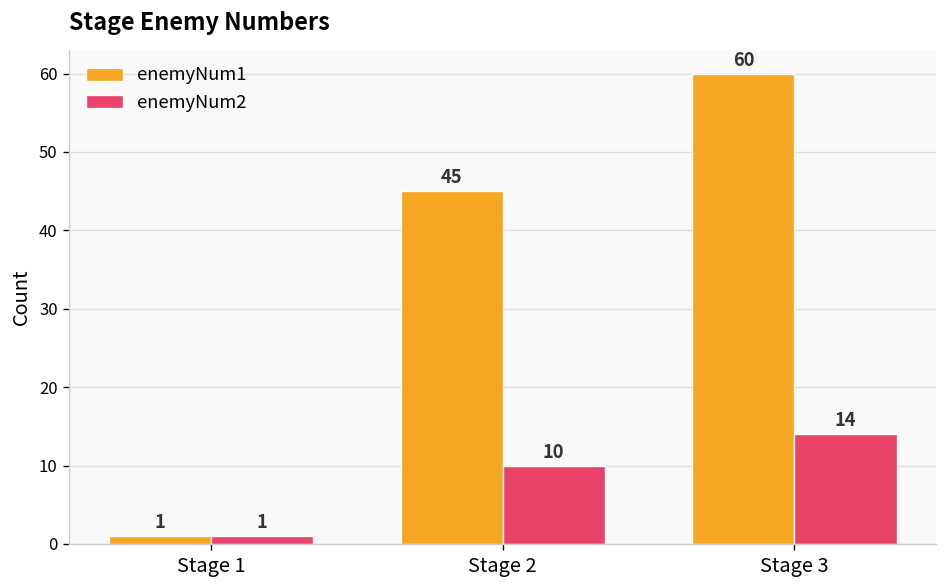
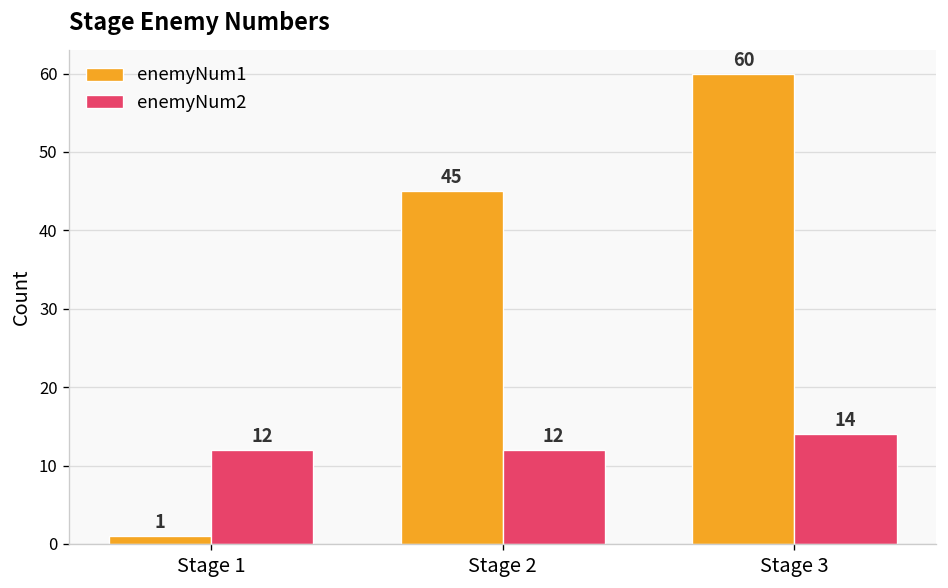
  {
    "enemyNum1": {
      "Stage 1": 1,
      "Stage 2": 45,
      "Stage 3": 60
    },
    "enemyNum2": {
-     "Stage 1": 1,
-     "Stage 2": 10,
+     "Stage 1": 12,
+     "Stage 2": 12,
      "Stage 3": 14
    }
  }
